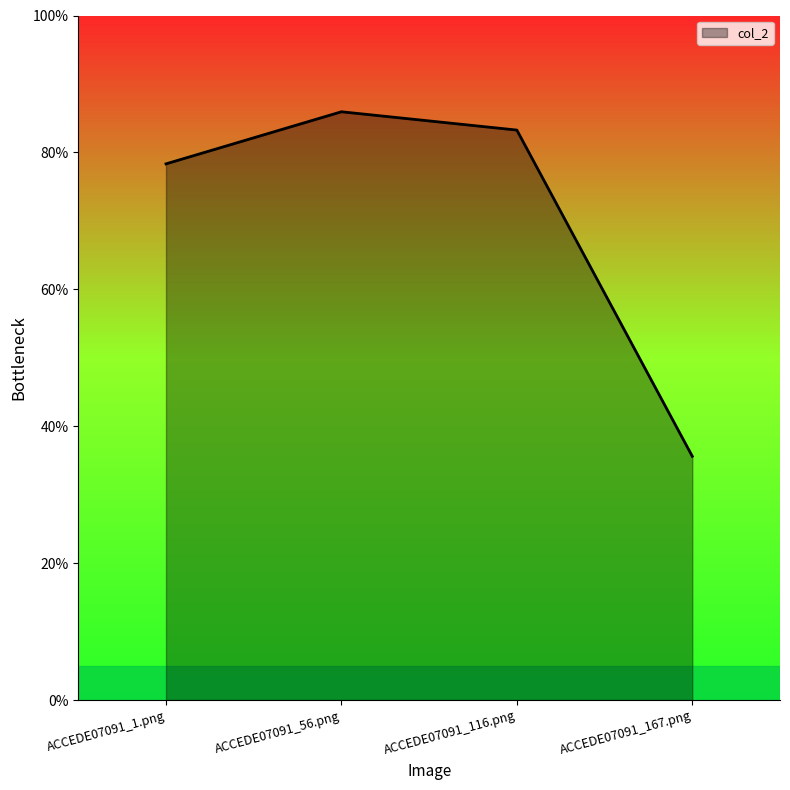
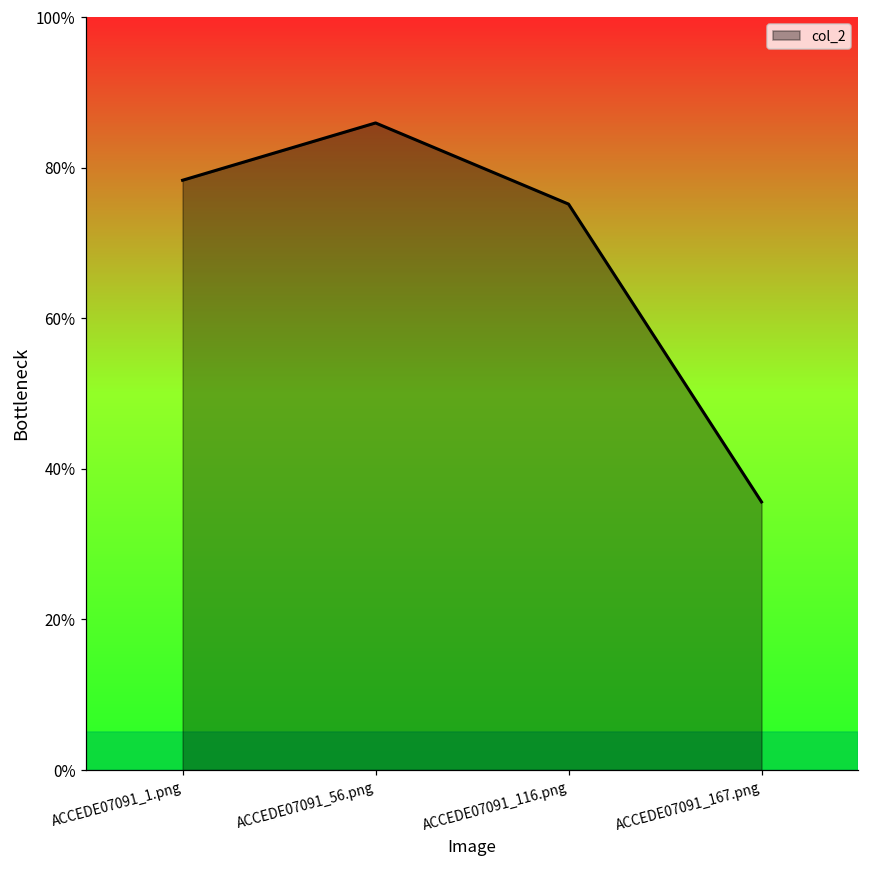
  {
    "ACCEDE07091_1.png": "78%",
    "ACCEDE07091_56.png": "86%",
-   "ACCEDE07091_116.png": "83%",
+   "ACCEDE07091_116.png": "75%",
    "ACCEDE07091_167.png": "36%"
  }
